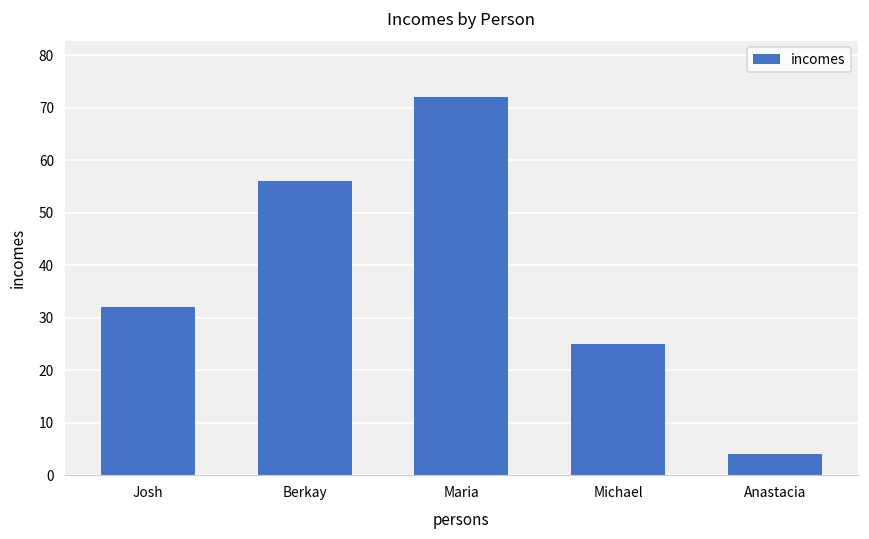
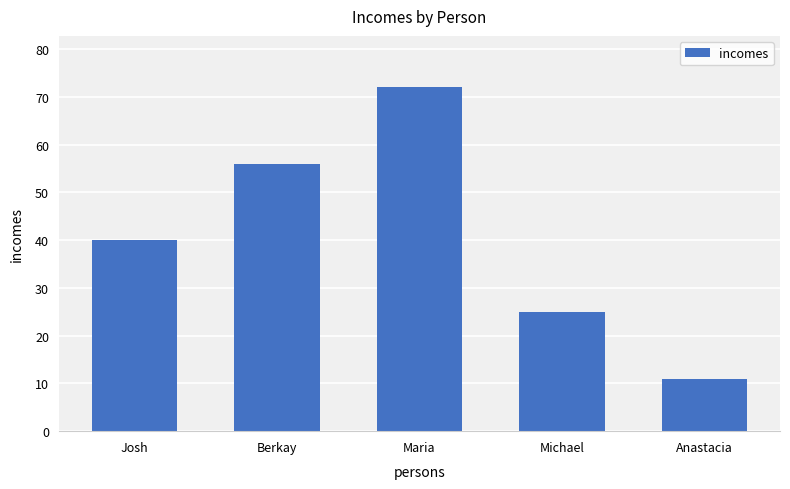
  {
-   "Josh": 32,
+   "Josh": 40,
    "Berkay": 56,
    "Maria": 72,
    "Michael": 25,
-   "Anastacia": 4
+   "Anastacia": 11
  }
